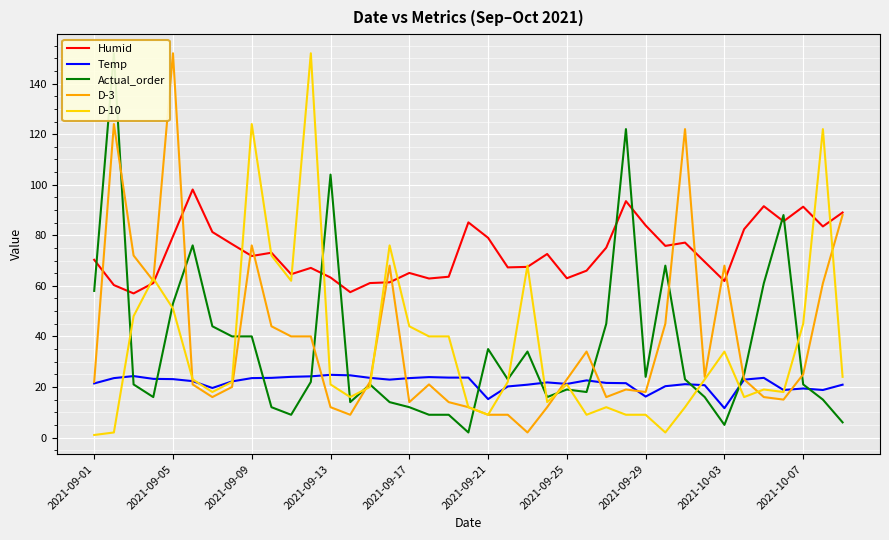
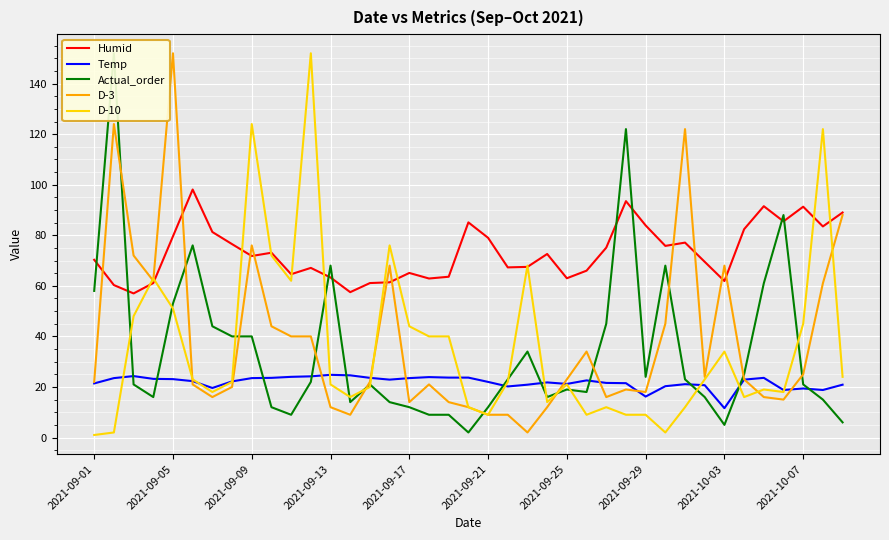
  {
    "Humid": {
      "2021-09-01": 70,
      "2021-09-05": 80,
      "2021-09-09": 72,
      "2021-09-13": 63,
      "2021-09-17": 65,
      "2021-09-21": 79,
      "2021-09-25": 63,
      "2021-09-29": 84,
      "2021-10-03": 62,
      "2021-10-07": 91
    },
    "Temp": {
      "2021-09-05": 23,
      "2021-09-09": 24,
      "2021-09-13": 25,
      "2021-09-17": 24,
-     "2021-09-21": 15,
+     "2021-09-21": 22,
      "2021-09-29": 16,
      "2021-10-03": 12,
      "2021-10-07": 19
    },
    "Actual_order": {
      "2021-09-01": 58,
      "2021-09-05": 53,
      "2021-09-09": 40,
-     "2021-09-13": 104,
+     "2021-09-13": 68,
      "2021-09-17": 12,
-     "2021-09-21": 35,
+     "2021-09-21": 12,
      "2021-09-25": 19,
      "2021-09-29": 24,
      "2021-10-03": 5,
      "2021-10-07": 21
    }
  }
